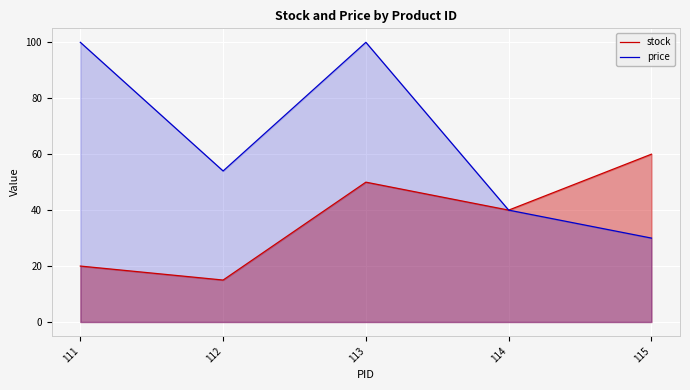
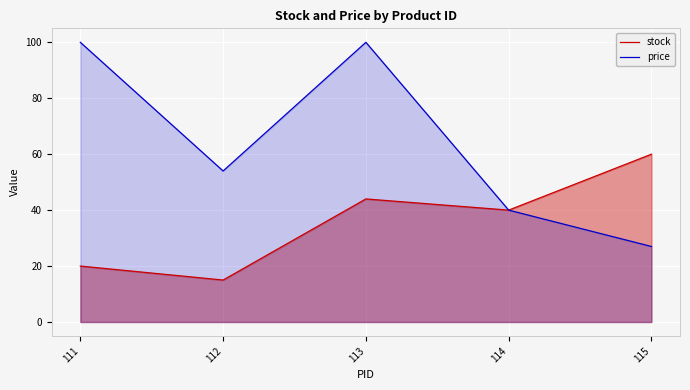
  {
    "stock": {
      "111": 20,
      "112": 15,
-     "113": 50,
+     "113": 44,
      "115": 60
    },
    "price": {
      "111": 100,
      "112": 54,
      "113": 100,
-     "115": 30
+     "115": 27
    }
  }
